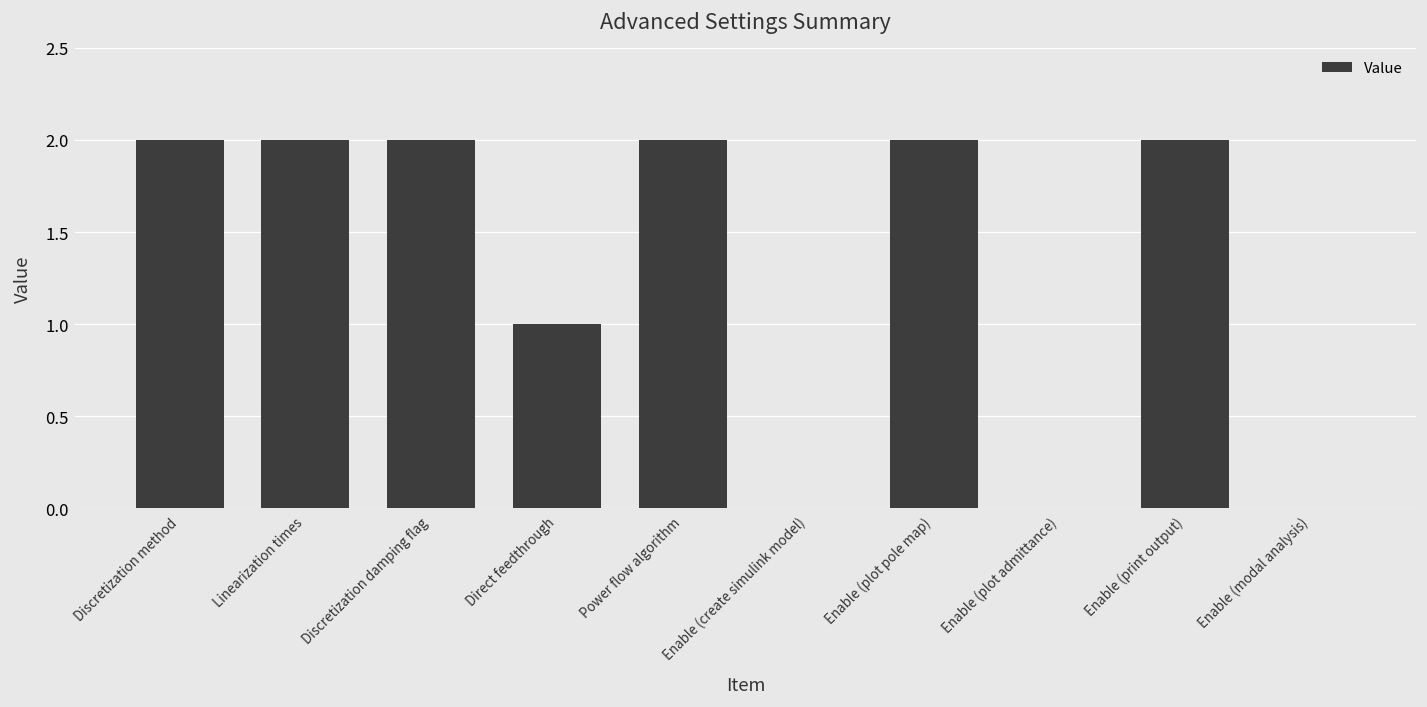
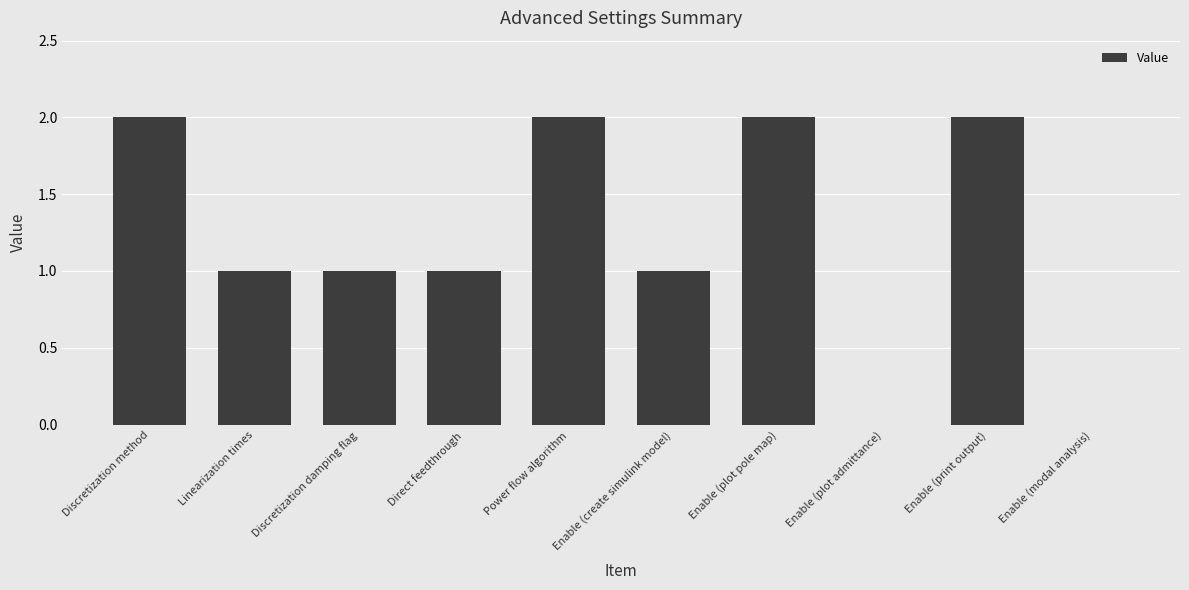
  {
    "Discretization method": 2,
-   "Linearization times": 2,
-   "Discretization damping flag": 2,
+   "Linearization times": 1,
+   "Discretization damping flag": 1,
    "Direct feedthrough": 1,
    "Power flow algorithm": 2,
-   "Enable (create simulink model)": 0,
+   "Enable (create simulink model)": 1,
    "Enable (plot pole map)": 2,
    "Enable (plot admittance)": 0,
    "Enable (print output)": 2,
    "Enable (modal analysis)": 0
  }
